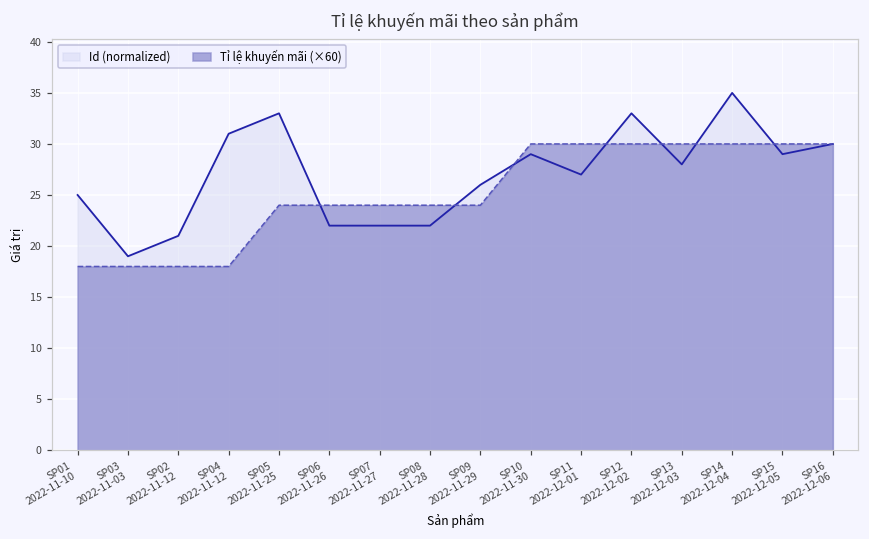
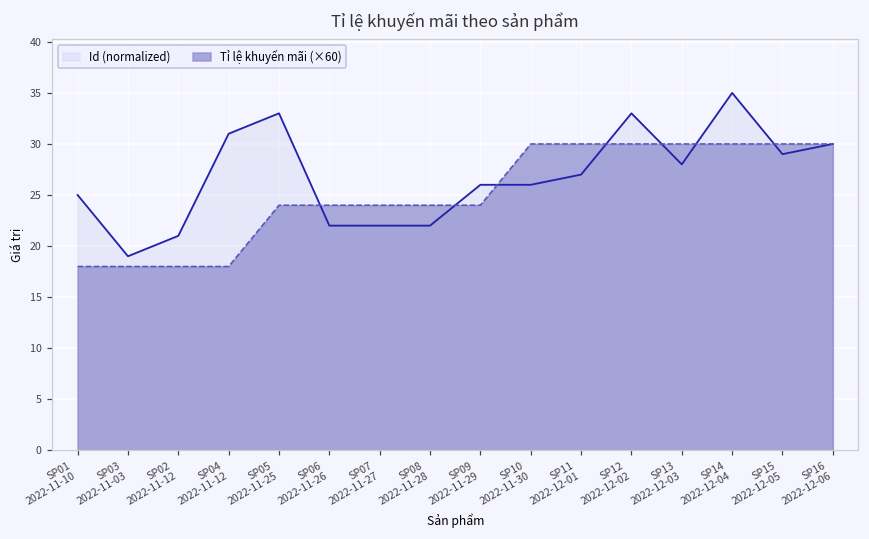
  {
    "Id (normalized)": {
      "SP01 2022-11-10": 25,
      "SP03 2022-11-03": 19,
      "SP02 2022-11-12": 21,
      "SP04 2022-11-12": 31,
      "SP05 2022-11-25": 33,
      "SP06 2022-11-26": 22,
      "SP07 2022-11-27": 22,
      "SP08 2022-11-28": 22,
      "SP09 2022-11-29": 26,
-     "SP10 2022-11-30": 29,
+     "SP10 2022-11-30": 26,
      "SP11 2022-12-01": 27,
      "SP12 2022-12-02": 33,
      "SP13 2022-12-03": 28,
      "SP14 2022-12-04": 35,
      "SP15 2022-12-05": 29
    },
    "Tỉ lệ khuyến mãi (×60)": {
      "SP01 2022-11-10": 18,
      "SP03 2022-11-03": 18,
      "SP02 2022-11-12": 18,
      "SP04 2022-11-12": 18,
      "SP05 2022-11-25": 24,
      "SP06 2022-11-26": 24,
      "SP07 2022-11-27": 24,
      "SP08 2022-11-28": 24,
      "SP09 2022-11-29": 24,
      "SP10 2022-11-30": 30,
      "SP11 2022-12-01": 30,
      "SP12 2022-12-02": 30,
      "SP13 2022-12-03": 30,
      "SP14 2022-12-04": 30,
      "SP15 2022-12-05": 30
    }
  }
